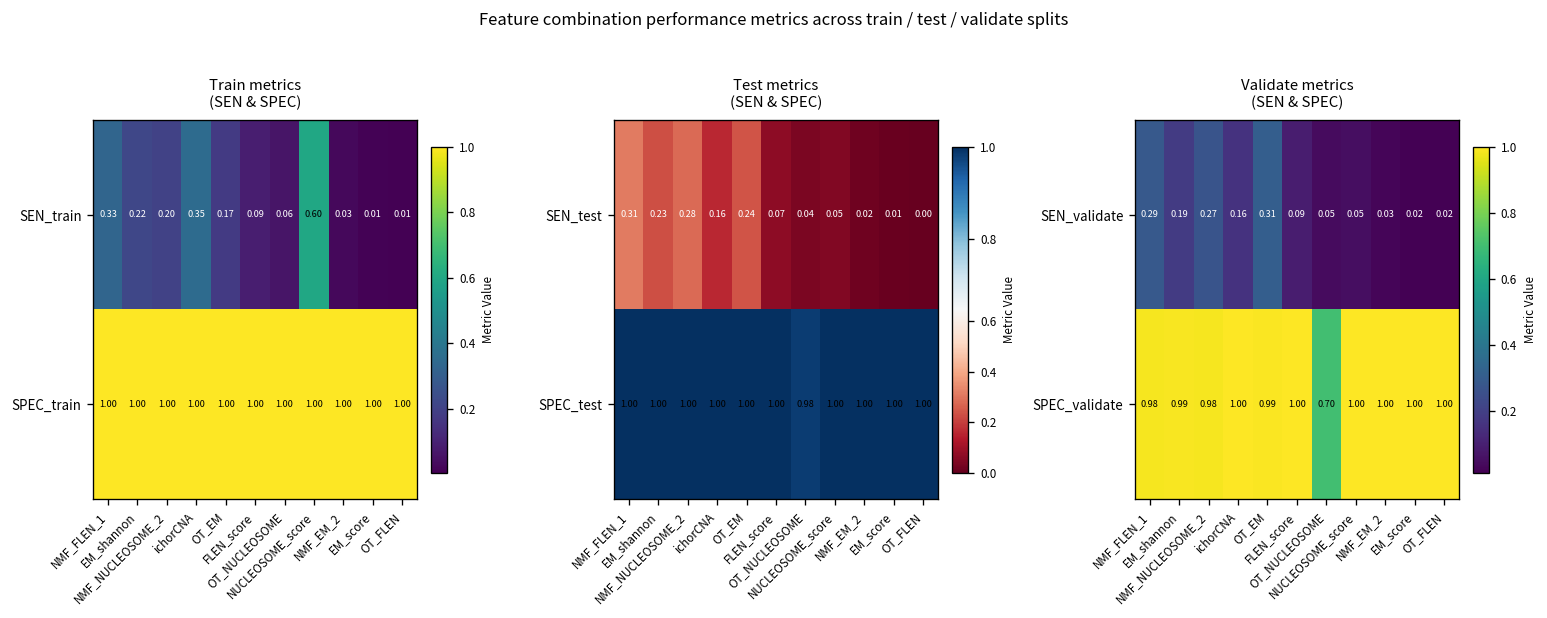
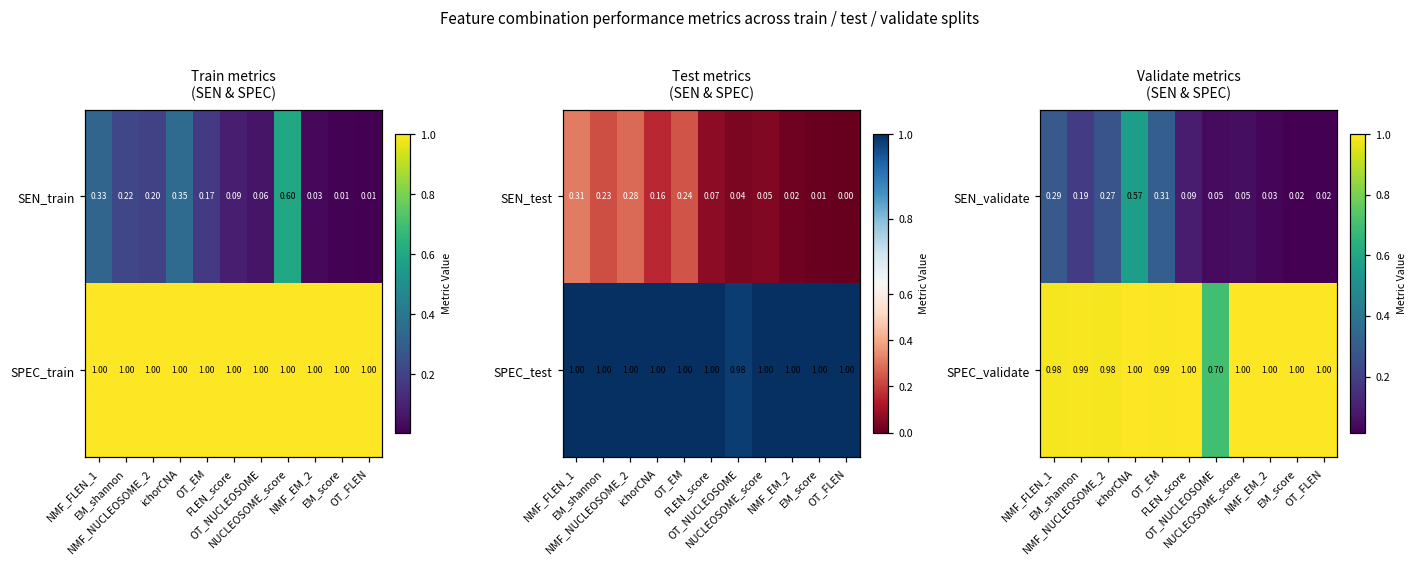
  {
    "Train metrics (SEN & SPEC)": {
      "SEN_train": {
        "NMF_FLEN_1": 0.33,
        "EM_shannon": 0.22,
        "NMF_NUCLEOSOME_2": 0.20,
        "ichorCNA": 0.35,
        "OT_EM": 0.17,
        "FLEN_score": 0.09,
        "OT_NUCLEOSOME": 0.06,
        "NUCLEOSOME_score": 0.60,
        "NMF_EM_2": 0.03,
        "EM_score": 0.01,
        "OT_FLEN": 0.01
      },
      "SPEC_train": {
        "NMF_FLEN_1": 1.00,
        "EM_shannon": 1.00,
        "NMF_NUCLEOSOME_2": 1.00,
        "ichorCNA": 1.00,
        "OT_EM": 1.00,
        "FLEN_score": 1.00,
        "OT_NUCLEOSOME": 1.00,
        "NUCLEOSOME_score": 1.00,
        "NMF_EM_2": 1.00,
        "EM_score": 1.00,
        "OT_FLEN": 1.00
      }
    },
    "Test metrics (SEN & SPEC)": {
      "SEN_test": {
        "NMF_FLEN_1": 0.31,
        "EM_shannon": 0.23,
        "NMF_NUCLEOSOME_2": 0.28,
        "ichorCNA": 0.16,
        "OT_EM": 0.24,
        "FLEN_score": 0.07,
        "OT_NUCLEOSOME": 0.04,
        "NUCLEOSOME_score": 0.05,
        "NMF_EM_2": 0.02,
        "EM_score": 0.01,
        "OT_FLEN": 0.00
      },
      "SPEC_test": {
        "NMF_FLEN_1": 1.00,
        "EM_shannon": 1.00,
        "NMF_NUCLEOSOME_2": 1.00,
        "ichorCNA": 1.00,
        "OT_EM": 1.00,
        "FLEN_score": 1.00,
        "OT_NUCLEOSOME": 0.98,
        "NUCLEOSOME_score": 1.00,
        "NMF_EM_2": 1.00,
        "EM_score": 1.00,
        "OT_FLEN": 1.00
      }
    },
    "Validate metrics (SEN & SPEC)": {
      "SEN_validate": {
        "NMF_FLEN_1": 0.29,
        "EM_shannon": 0.19,
        "NMF_NUCLEOSOME_2": 0.27,
-       "ichorCNA": 0.16,
+       "ichorCNA": 0.57,
        "OT_EM": 0.31,
        "FLEN_score": 0.09,
        "OT_NUCLEOSOME": 0.05,
        "NUCLEOSOME_score": 0.05,
        "NMF_EM_2": 0.03,
        "EM_score": 0.02,
        "OT_FLEN": 0.02
      },
      "SPEC_validate": {
        "NMF_FLEN_1": 0.98,
        "EM_shannon": 0.99,
        "NMF_NUCLEOSOME_2": 0.98,
        "ichorCNA": 1.00,
        "OT_EM": 0.99,
        "FLEN_score": 1.00,
        "OT_NUCLEOSOME": 0.70,
        "NUCLEOSOME_score": 1.00,
        "NMF_EM_2": 1.00,
        "EM_score": 1.00,
        "OT_FLEN": 1.00
      }
    }
  }
